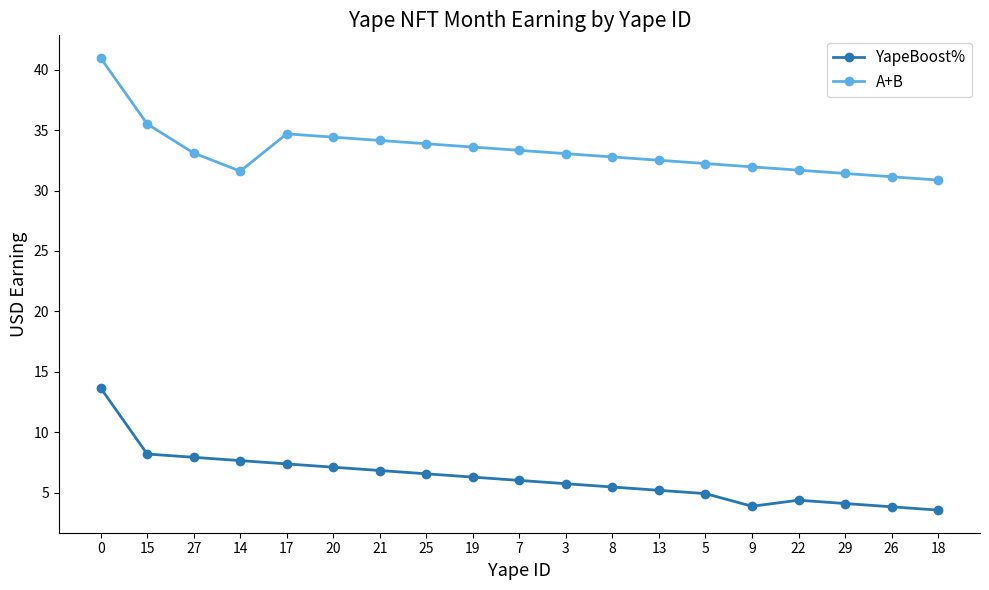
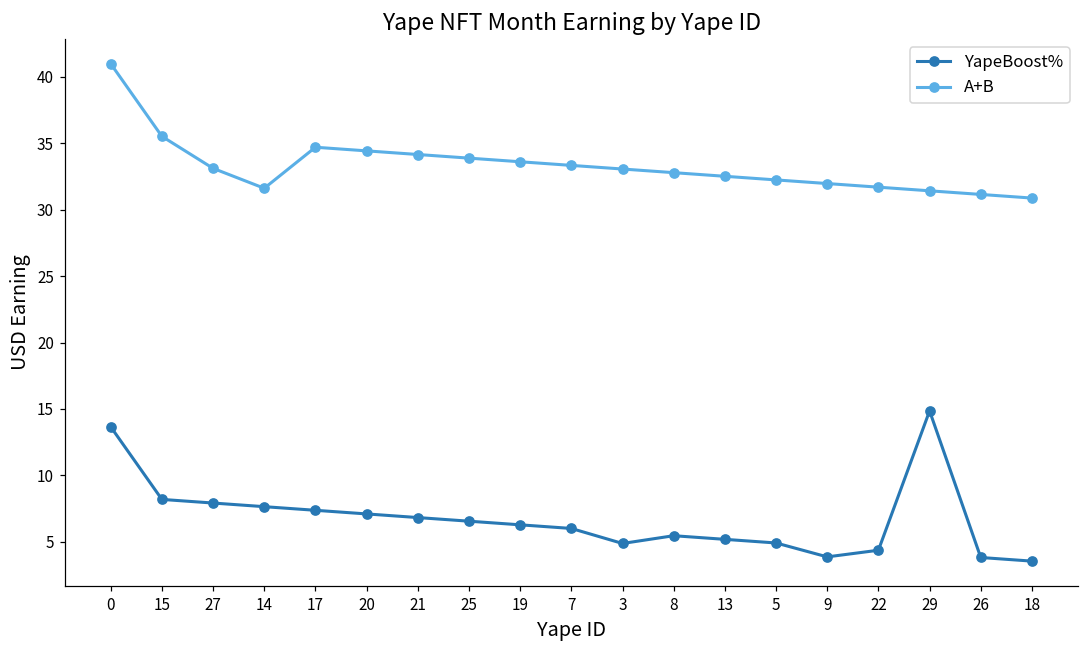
  {
    "YapeBoost%": {
      "0": 13.7,
      "15": 8.2,
      "27": 7.9,
      "14": 7.6,
      "17": 7.4,
      "20": 7.1,
      "21": 6.8,
      "25": 6.6,
      "19": 6.3,
      "7": 6.0,
-     "3": 5.7,
+     "3": 4.9,
      "8": 5.5,
      "13": 5.2,
      "5": 4.9,
      "9": 3.9,
      "22": 4.4,
-     "29": 4.1,
+     "29": 14.9,
      "26": 3.8,
      "18": 3.6
    },
    "A+B": {
      "0": 41.0,
      "15": 35.5,
      "27": 33.1,
      "14": 31.6,
      "17": 34.7,
      "20": 34.4,
      "21": 34.1,
      "25": 33.9,
      "19": 33.6,
      "7": 33.3,
      "3": 33.1,
      "8": 32.8,
      "13": 32.5,
      "5": 32.2,
      "9": 32.0,
      "22": 31.7,
      "29": 31.4,
      "26": 31.1,
      "18": 30.9
    }
  }
